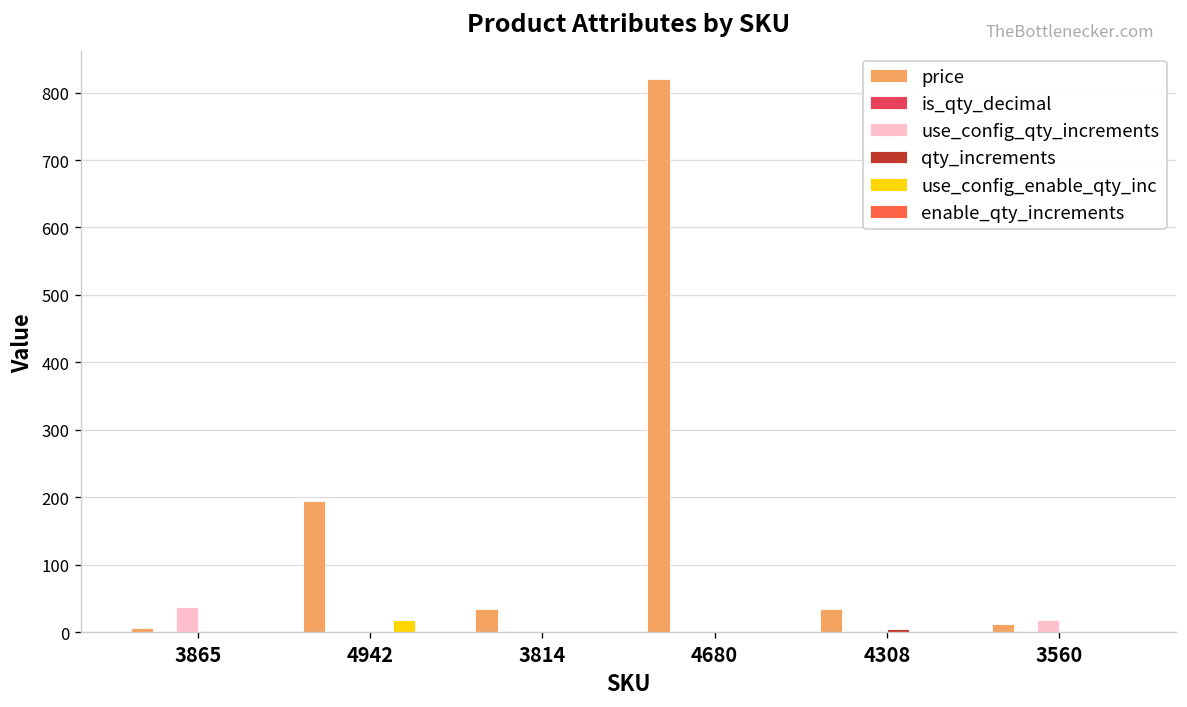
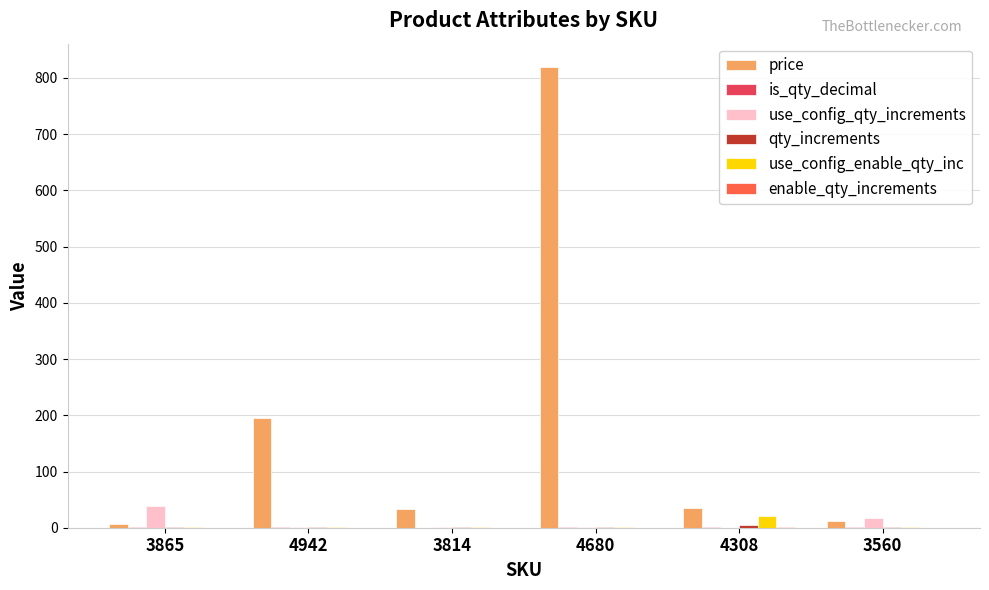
  {
    "price": {
      "3865": 10,
      "4942": 190,
      "3814": 30,
      "4680": 820,
      "4308": 40,
      "3560": 10
    },
    "use_config_qty_increments": {
      "3865": 40,
      "4308": 0,
      "3560": 20
    },
    "qty_increments": {
      "4308": 10
    },
    "use_config_enable_qty_inc": {
-     "4942": 20,
-     "4308": 0
+     "4942": 0,
+     "4308": 20
    }
  }
